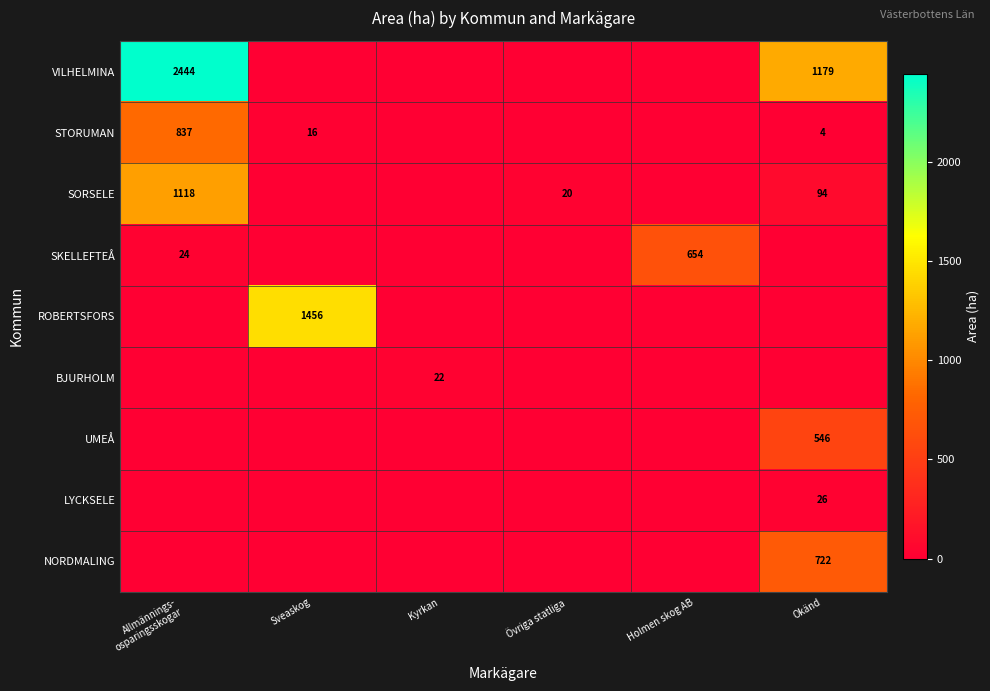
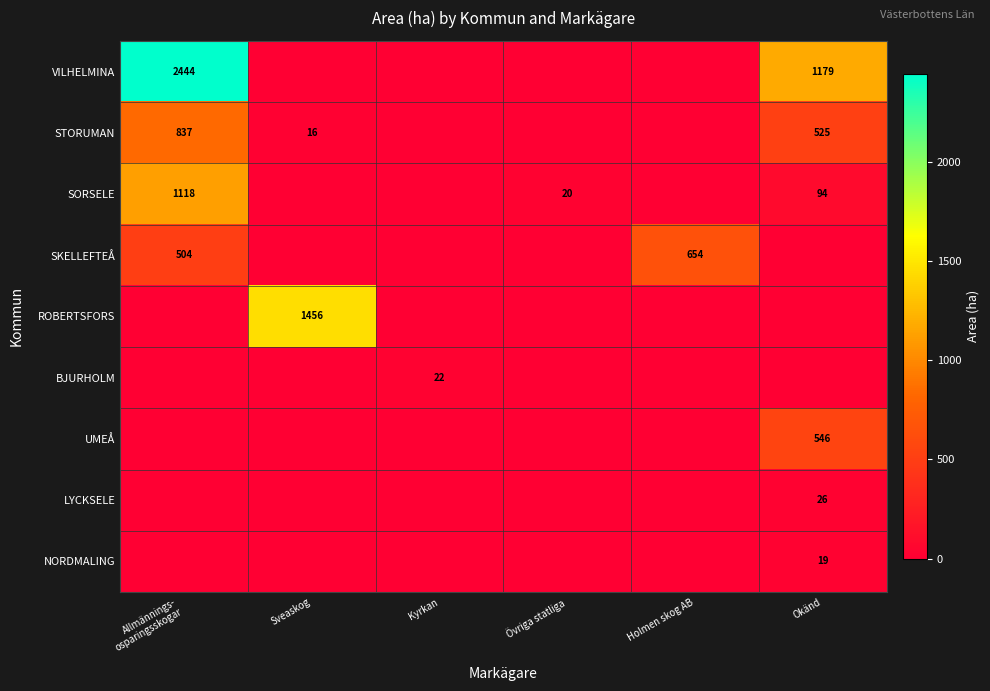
  {
    "VILHELMINA": {
      "Allmännings- osparingsskogar": 2444,
      "Okänd": 1179
    },
    "STORUMAN": {
      "Allmännings- osparingsskogar": 837,
      "Sveaskog": 16,
-     "Okänd": 4
+     "Okänd": 525
    },
    "SORSELE": {
      "Allmännings- osparingsskogar": 1118,
      "Övriga statliga": 20,
      "Okänd": 94
    },
    "SKELLEFTEÅ": {
-     "Allmännings- osparingsskogar": 24,
+     "Allmännings- osparingsskogar": 504,
      "Holmen skog AB": 654
    },
    "ROBERTSFORS": {
      "Sveaskog": 1456
    },
    "BJURHOLM": {
      "Kyrkan": 22
    },
    "UMEÅ": {
      "Okänd": 546
    },
    "LYCKSELE": {
      "Okänd": 26
    },
    "NORDMALING": {
-     "Okänd": 722
+     "Okänd": 19
    }
  }
